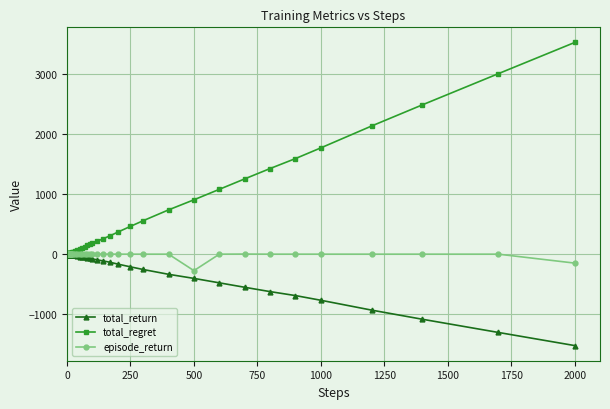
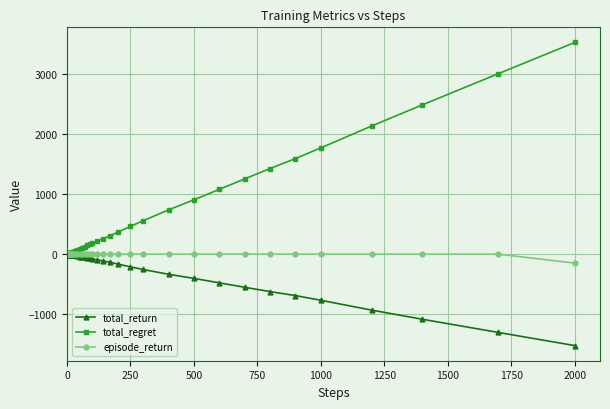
  {
    "episode_return": {
      "250": 0,
-     "500": -300,
+     "500": 0,
      "1000": 0,
      "2000": -100
    }
  }
